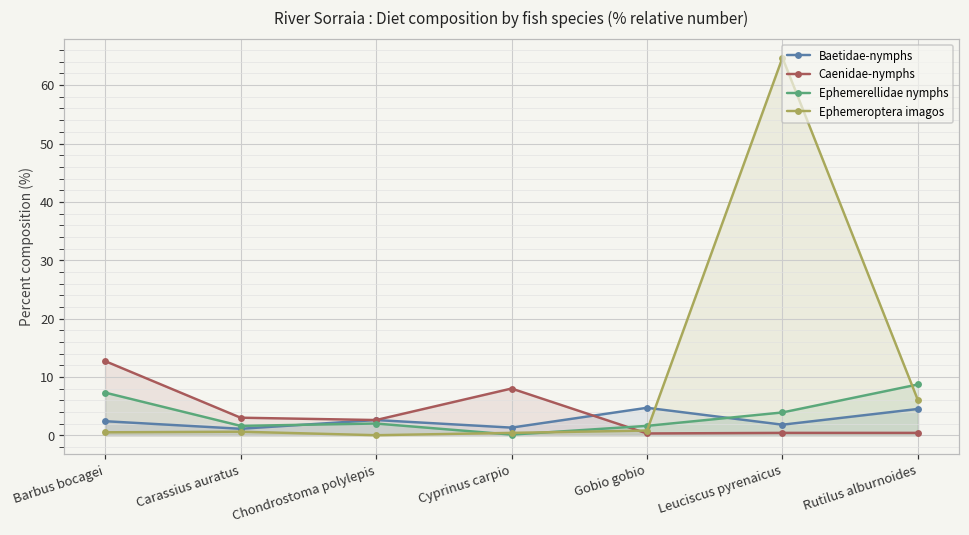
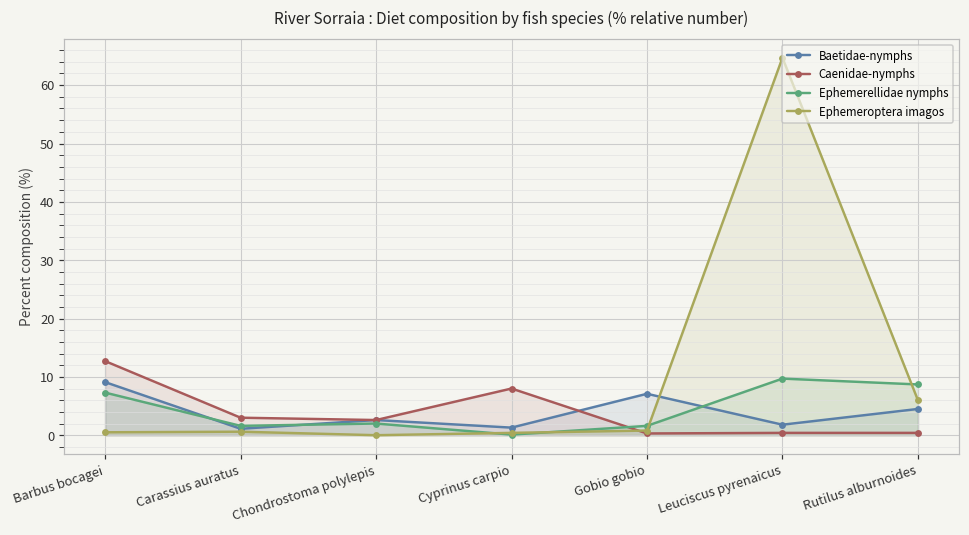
  {
    "Baetidae-nymphs": {
-     "Barbus bocagei": 2,
+     "Barbus bocagei": 9,
      "Carassius auratus": 1,
      "Cyprinus carpio": 1,
-     "Gobio gobio": 5,
+     "Gobio gobio": 7,
      "Leuciscus pyrenaicus": 2,
      "Rutilus alburnoides": 5
    },
    "Caenidae-nymphs": {
      "Barbus bocagei": 13,
      "Carassius auratus": 3,
      "Cyprinus carpio": 8,
      "Gobio gobio": 0,
      "Leuciscus pyrenaicus": 0,
      "Rutilus alburnoides": 0
    },
    "Ephemerellidae nymphs": {
      "Barbus bocagei": 7,
      "Carassius auratus": 2,
      "Chondrostoma polylepis": 2,
      "Gobio gobio": 2,
-     "Leuciscus pyrenaicus": 4,
+     "Leuciscus pyrenaicus": 10,
      "Rutilus alburnoides": 9
    },
    "Ephemeroptera imagos": {
      "Barbus bocagei": 1,
      "Carassius auratus": 1,
      "Chondrostoma polylepis": 0,
      "Gobio gobio": 1,
      "Rutilus alburnoides": 6
    }
  }
